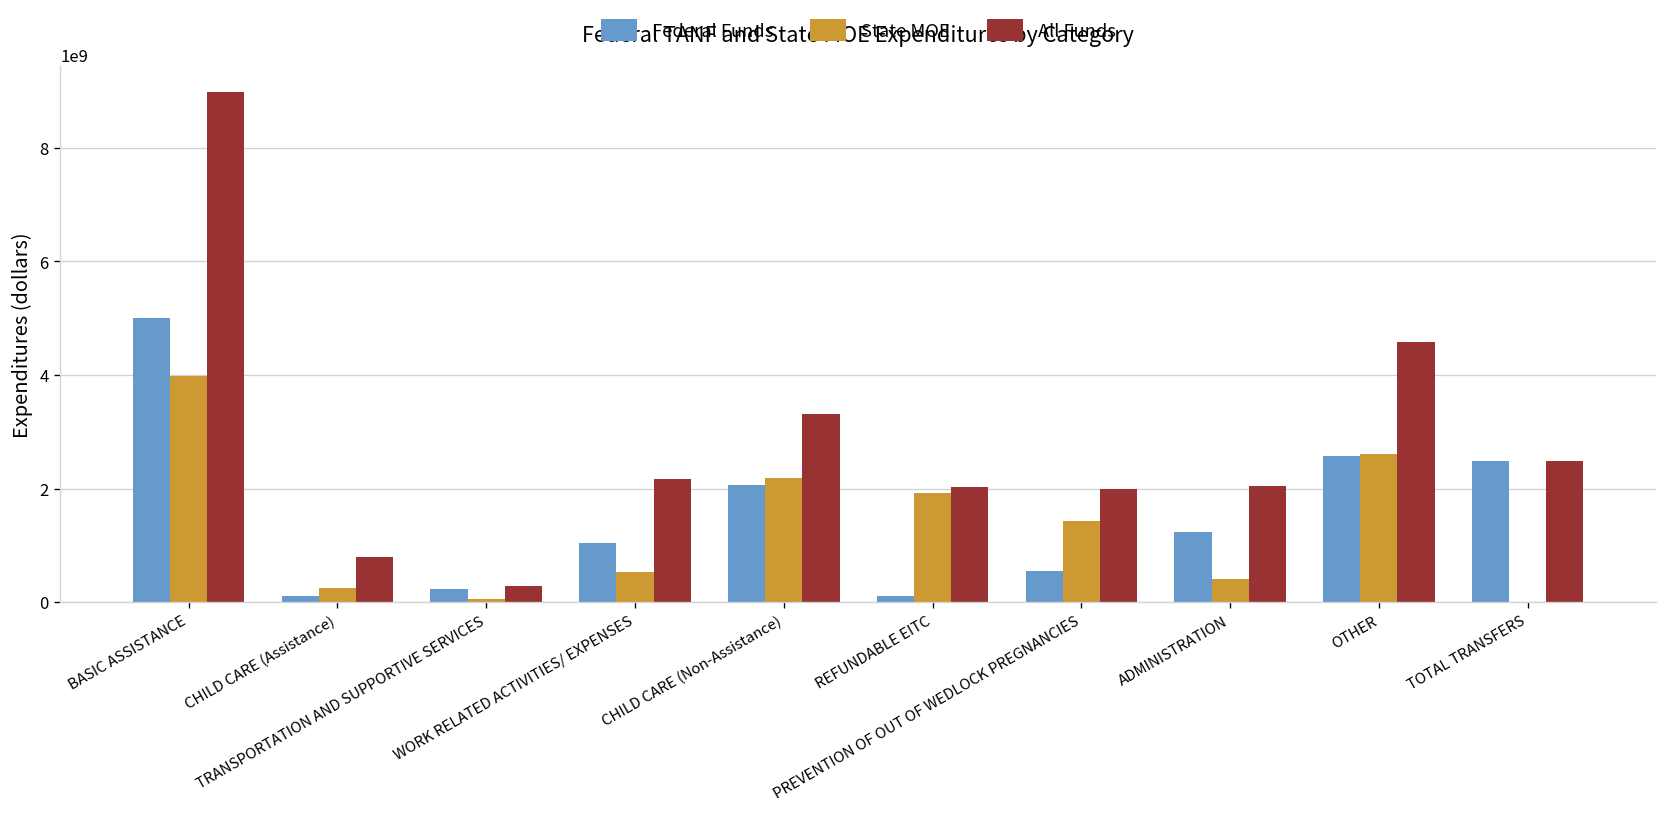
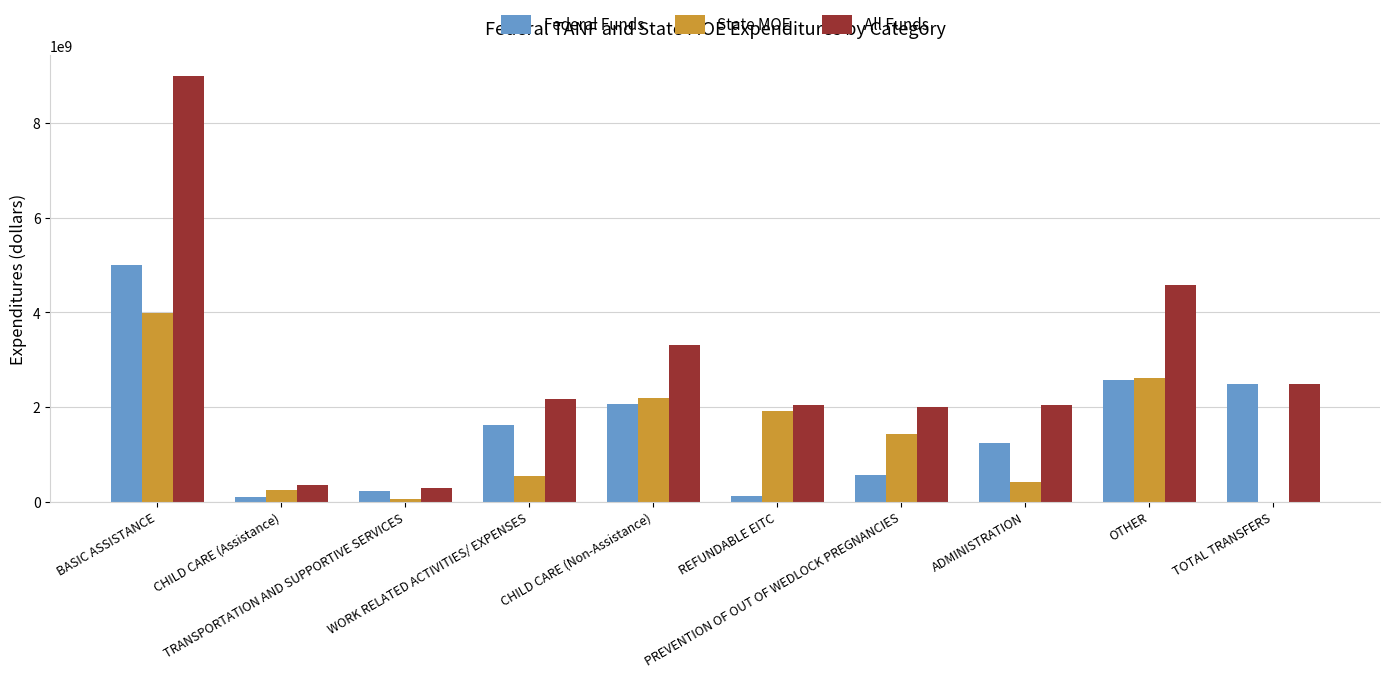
  {
    "Federal Funds": {
      "BASIC ASSISTANCE": 5000000000,
      "CHILD CARE (Assistance)": 100000000,
      "TRANSPORTATION AND SUPPORTIVE SERVICES": 200000000,
-     "WORK RELATED ACTIVITIES/ EXPENSES": 1000000000,
+     "WORK RELATED ACTIVITIES/ EXPENSES": 1600000000,
      "CHILD CARE (Non-Assistance)": 2100000000,
      "REFUNDABLE EITC": 100000000,
      "PREVENTION OF OUT OF WEDLOCK PREGNANCIES": 600000000,
      "ADMINISTRATION": 1200000000,
      "OTHER": 2600000000,
      "TOTAL TRANSFERS": 2500000000
    },
    "State MOE": {
      "BASIC ASSISTANCE": 4000000000,
      "CHILD CARE (Assistance)": 200000000,
      "TRANSPORTATION AND SUPPORTIVE SERVICES": 100000000,
      "WORK RELATED ACTIVITIES/ EXPENSES": 500000000,
      "CHILD CARE (Non-Assistance)": 2200000000,
      "REFUNDABLE EITC": 1900000000,
      "PREVENTION OF OUT OF WEDLOCK PREGNANCIES": 1400000000,
      "ADMINISTRATION": 400000000,
      "OTHER": 2600000000,
      "TOTAL TRANSFERS": 0
    },
    "All Funds": {
      "BASIC ASSISTANCE": 9000000000,
-     "CHILD CARE (Assistance)": 800000000,
+     "CHILD CARE (Assistance)": 400000000,
      "TRANSPORTATION AND SUPPORTIVE SERVICES": 300000000,
      "WORK RELATED ACTIVITIES/ EXPENSES": 2200000000,
      "CHILD CARE (Non-Assistance)": 3300000000,
      "REFUNDABLE EITC": 2000000000,
      "PREVENTION OF OUT OF WEDLOCK PREGNANCIES": 2000000000,
      "ADMINISTRATION": 2000000000,
      "OTHER": 4600000000,
      "TOTAL TRANSFERS": 2500000000
    }
  }
